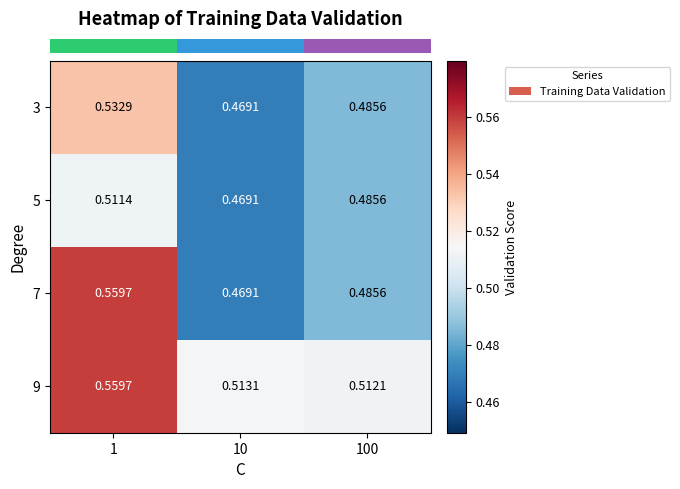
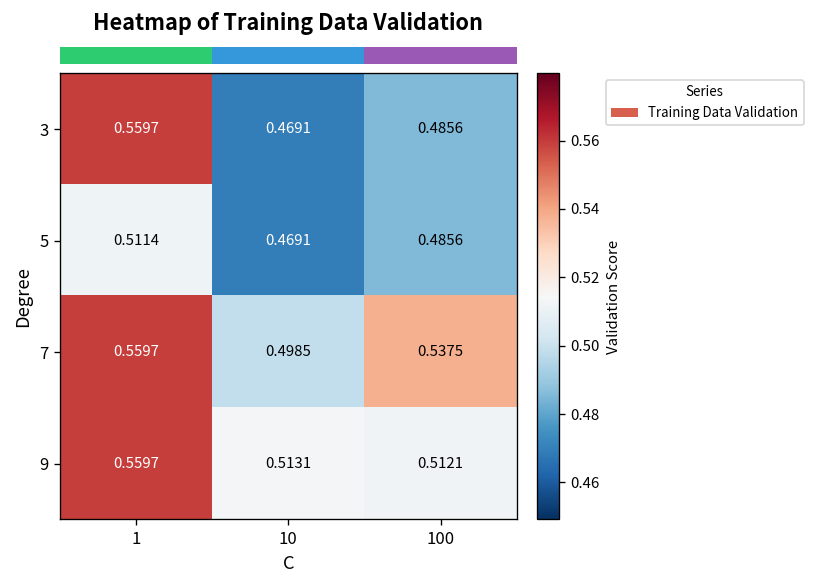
  {
    "3": {
-     "1": 0.5329,
+     "1": 0.5597,
      "10": 0.4691,
      "100": 0.4856
    },
    "5": {
      "1": 0.5114,
      "10": 0.4691,
      "100": 0.4856
    },
    "7": {
      "1": 0.5597,
-     "10": 0.4691,
-     "100": 0.4856
+     "10": 0.4985,
+     "100": 0.5375
    },
    "9": {
      "1": 0.5597,
      "10": 0.5131,
      "100": 0.5121
    }
  }
